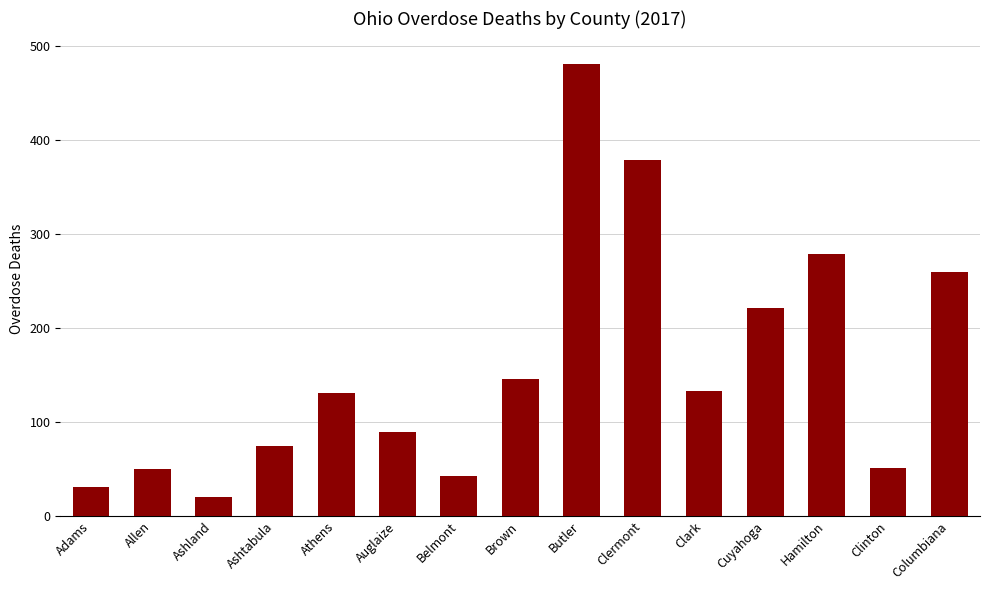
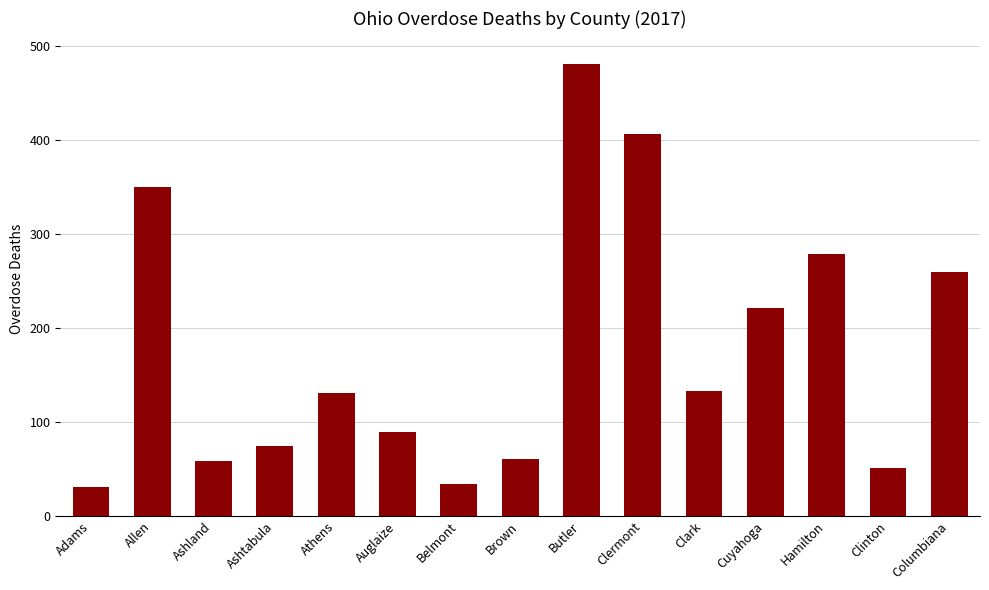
  {
    "Adams": 30,
-   "Allen": 50,
-   "Ashland": 20,
+   "Allen": 350,
+   "Ashland": 60,
    "Ashtabula": 70,
    "Athens": 130,
    "Auglaize": 90,
-   "Belmont": 40,
-   "Brown": 150,
+   "Belmont": 30,
+   "Brown": 60,
    "Butler": 480,
-   "Clermont": 380,
+   "Clermont": 410,
    "Clark": 130,
    "Cuyahoga": 220,
    "Hamilton": 280,
    "Clinton": 50,
    "Columbiana": 260
  }
